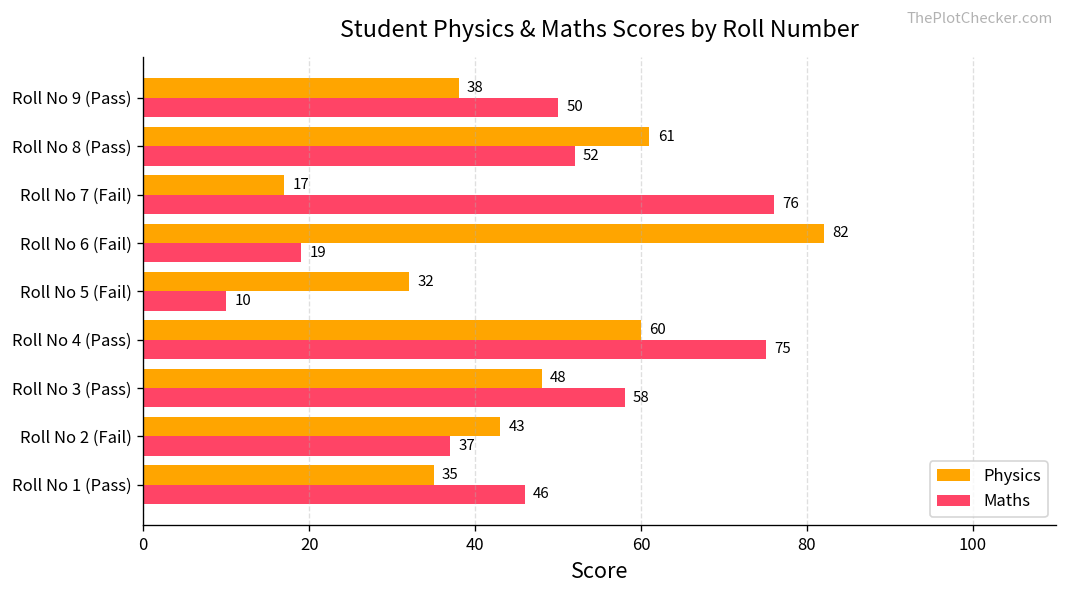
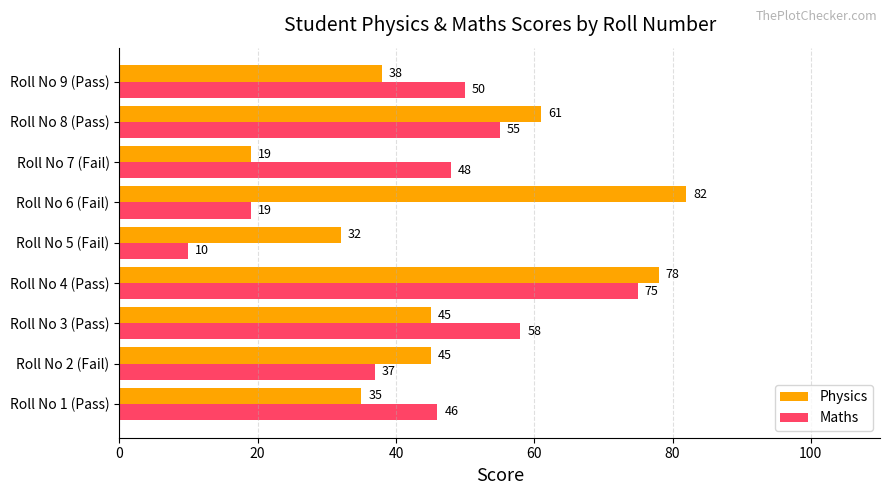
  {
    "Physics": {
      "Roll No 9 (Pass)": 38,
      "Roll No 8 (Pass)": 61,
-     "Roll No 7 (Fail)": 17,
+     "Roll No 7 (Fail)": 19,
      "Roll No 6 (Fail)": 82,
      "Roll No 5 (Fail)": 32,
-     "Roll No 4 (Pass)": 60,
-     "Roll No 3 (Pass)": 48,
-     "Roll No 2 (Fail)": 43,
+     "Roll No 4 (Pass)": 78,
+     "Roll No 3 (Pass)": 45,
+     "Roll No 2 (Fail)": 45,
      "Roll No 1 (Pass)": 35
    },
    "Maths": {
      "Roll No 9 (Pass)": 50,
-     "Roll No 8 (Pass)": 52,
-     "Roll No 7 (Fail)": 76,
+     "Roll No 8 (Pass)": 55,
+     "Roll No 7 (Fail)": 48,
      "Roll No 6 (Fail)": 19,
      "Roll No 5 (Fail)": 10,
      "Roll No 4 (Pass)": 75,
      "Roll No 3 (Pass)": 58,
      "Roll No 2 (Fail)": 37,
      "Roll No 1 (Pass)": 46
    }
  }
